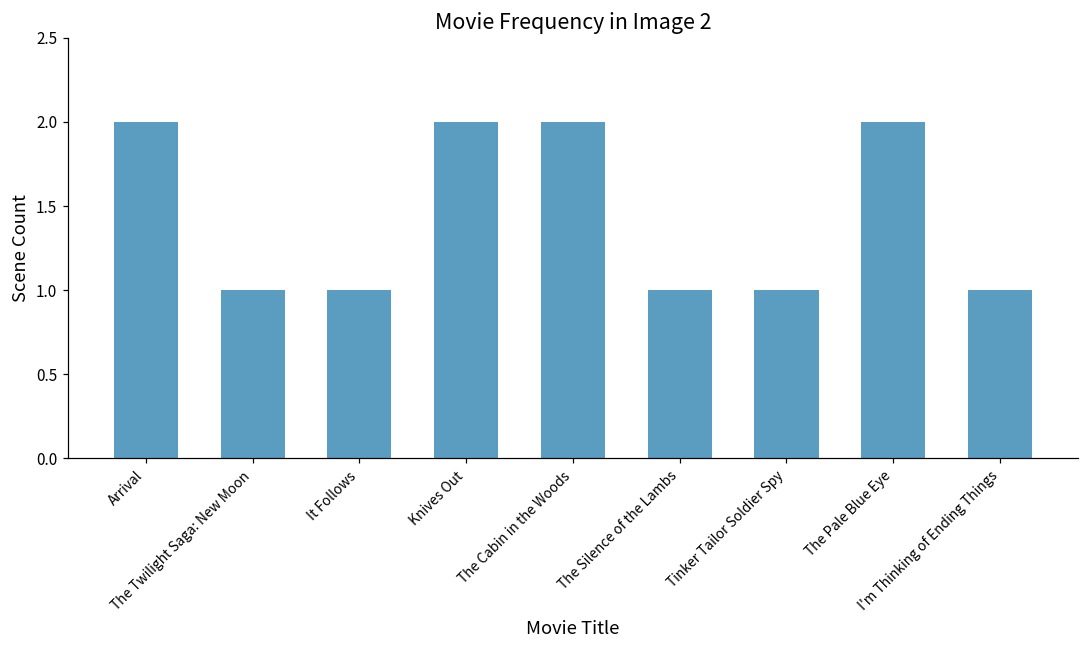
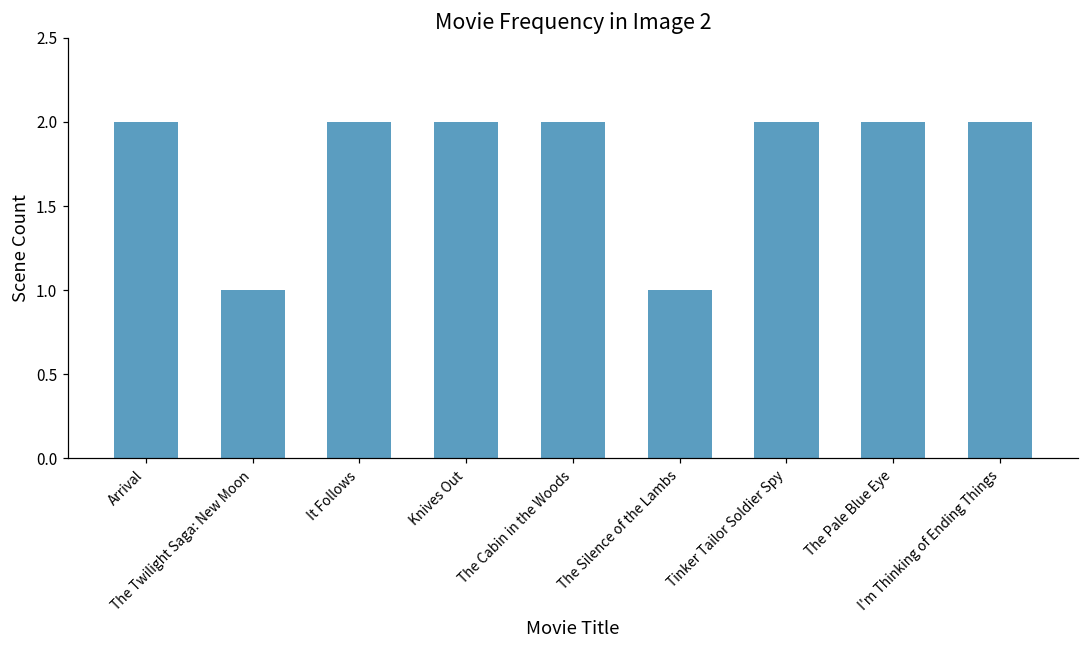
  {
    "Arrival": 2,
    "The Twilight Saga: New Moon": 1,
-   "It Follows": 1,
+   "It Follows": 2,
    "Knives Out": 2,
    "The Cabin in the Woods": 2,
    "The Silence of the Lambs": 1,
-   "Tinker Tailor Soldier Spy": 1,
+   "Tinker Tailor Soldier Spy": 2,
    "The Pale Blue Eye": 2,
-   "I'm Thinking of Ending Things": 1
+   "I'm Thinking of Ending Things": 2
  }
